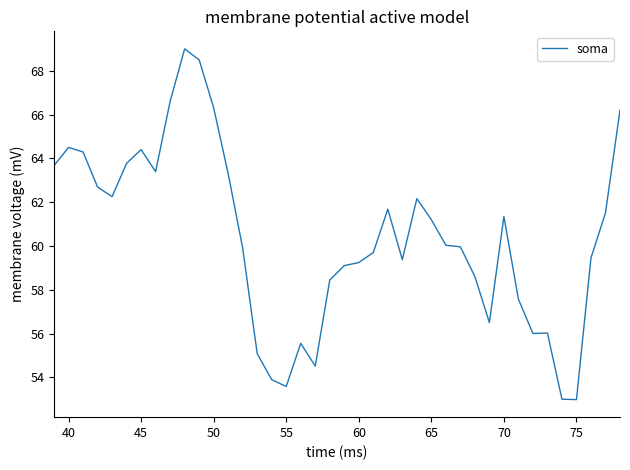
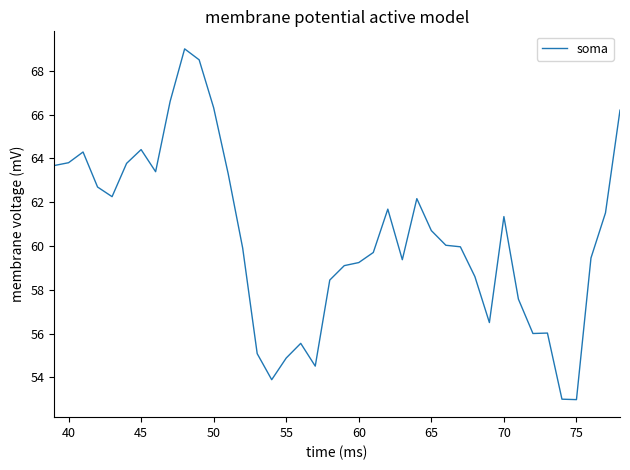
  {
-   "40": 64.5,
+   "40": 63.8,
    "45": 64.4,
    "50": 66.3,
-   "55": 53.6,
+   "55": 54.9,
    "60": 59.2,
-   "65": 61.2,
+   "65": 60.7,
    "70": 61.3,
    "75": 53.0
  }
